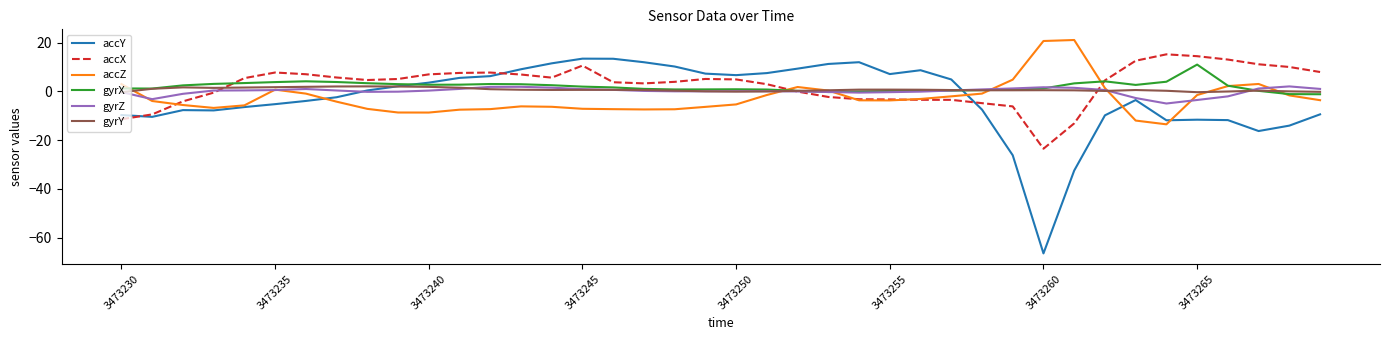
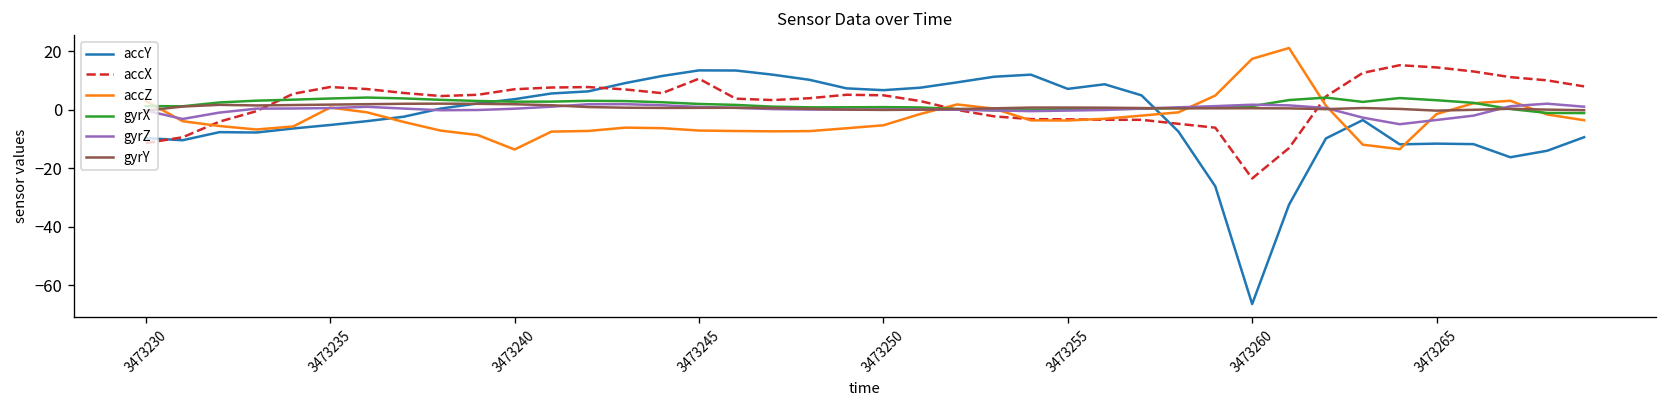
  {
    "accY": {
      "3473235": -5,
      "3473245": 13,
      "3473250": 7,
      "3473255": 7,
      "3473260": -66,
      "3473265": -12
    },
    "accX": {
      "3473235": 8,
      "3473240": 7,
      "3473245": 11,
      "3473250": 5,
      "3473260": -23,
      "3473265": 14
    },
    "accZ": {
-     "3473240": -9,
+     "3473240": -14,
      "3473245": -7,
      "3473250": -5,
-     "3473260": 21,
+     "3473260": 17,
      "3473265": -1
    },
    "gyrX": {
      "3473235": 4,
-     "3473265": 11
+     "3473265": 3
    },
    "gyrZ": {
      "3473240": 0,
      "3473265": -4
    },
    "gyrY": {
      "3473265": 0
    }
  }
